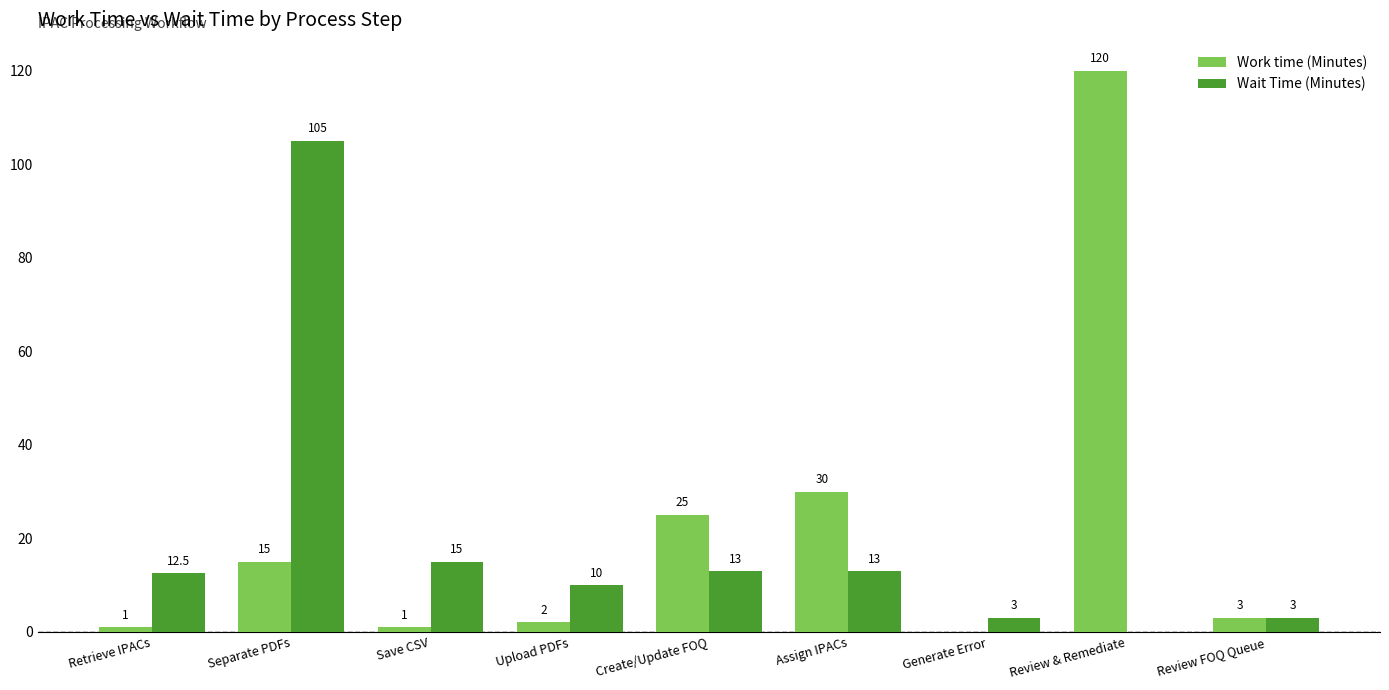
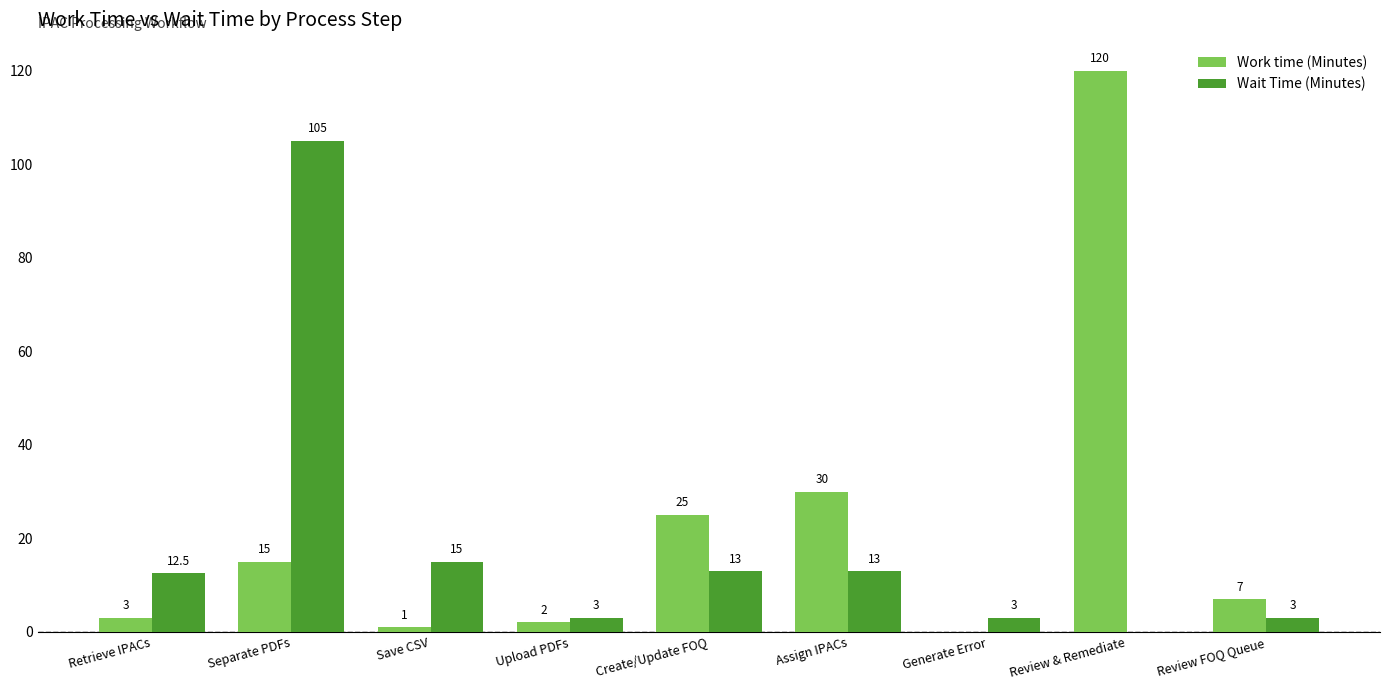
  {
    "Work time (Minutes)": {
-     "Retrieve IPACs": 1,
+     "Retrieve IPACs": 3,
      "Separate PDFs": 15,
      "Save CSV": 1,
      "Upload PDFs": 2,
      "Create/Update FOQ": 25,
      "Assign IPACs": 30,
      "Review & Remediate": 120,
-     "Review FOQ Queue": 3
+     "Review FOQ Queue": 7
    },
    "Wait Time (Minutes)": {
      "Retrieve IPACs": 12.5,
      "Separate PDFs": 105,
      "Save CSV": 15,
-     "Upload PDFs": 10,
+     "Upload PDFs": 3,
      "Create/Update FOQ": 13,
      "Assign IPACs": 13,
      "Generate Error": 3,
      "Review FOQ Queue": 3
    }
  }
